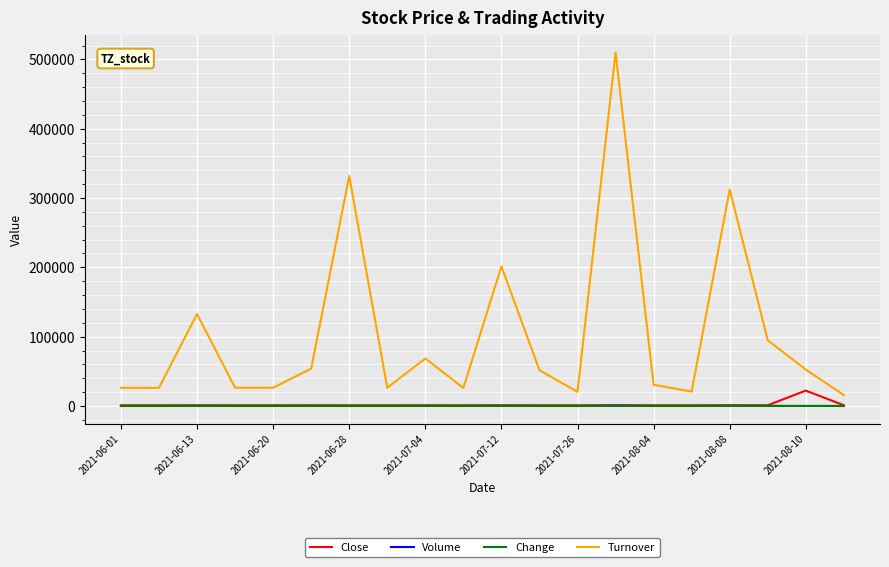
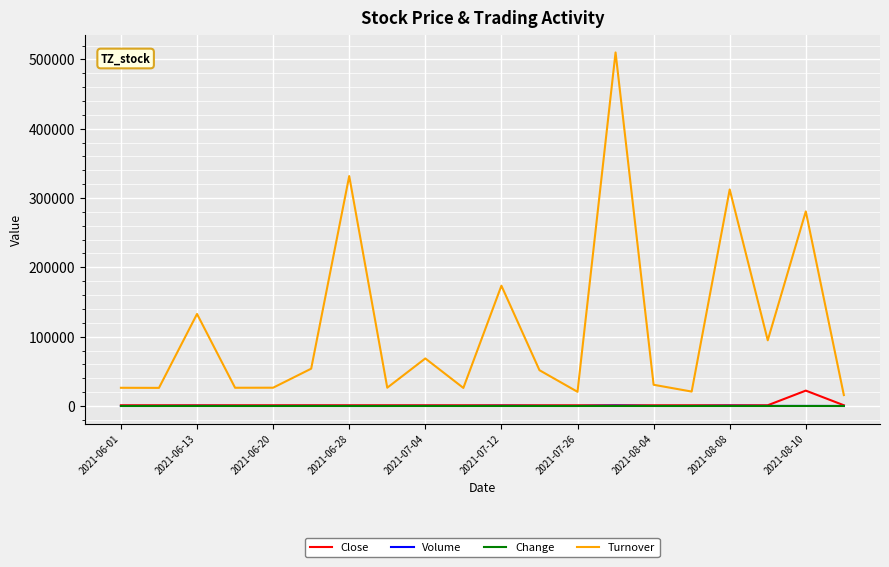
  {
    "Close": {
      "2021-08-10": 20000
    },
    "Change": {
      "2021-08-10": 0
    },
    "Turnover": {
      "2021-06-01": 30000,
      "2021-06-13": 130000,
      "2021-06-20": 30000,
      "2021-06-28": 330000,
      "2021-07-04": 70000,
-     "2021-07-12": 200000,
+     "2021-07-12": 170000,
      "2021-07-26": 20000,
      "2021-08-04": 30000,
      "2021-08-08": 310000,
-     "2021-08-10": 50000
+     "2021-08-10": 280000
    }
  }
